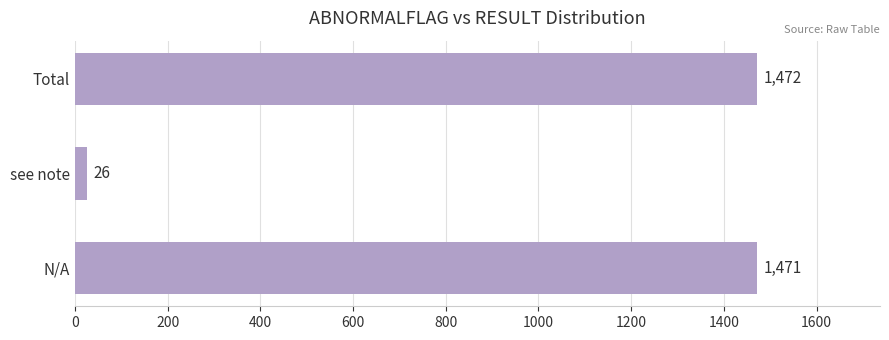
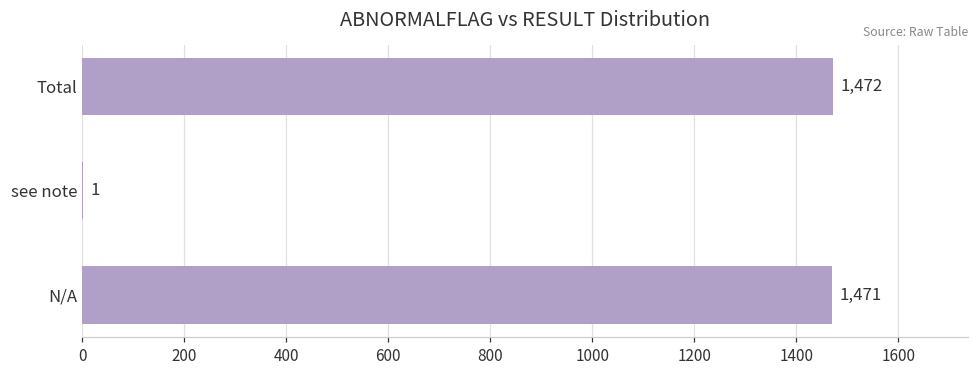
  {
    "Total": "1,472",
-   "see note": "26",
+   "see note": "1",
    "N/A": "1,471"
  }
